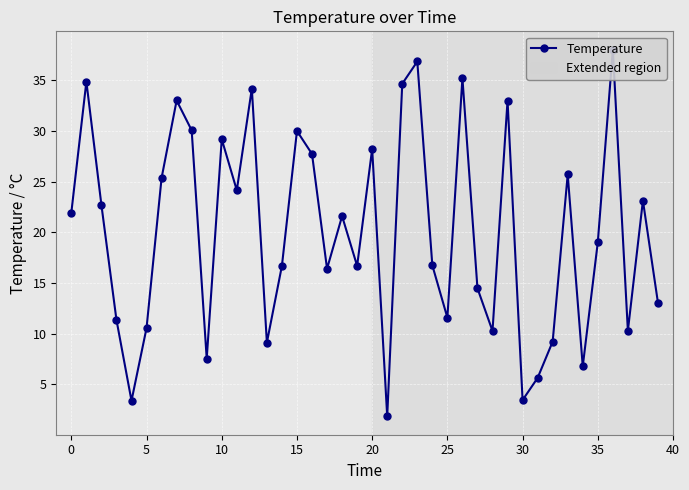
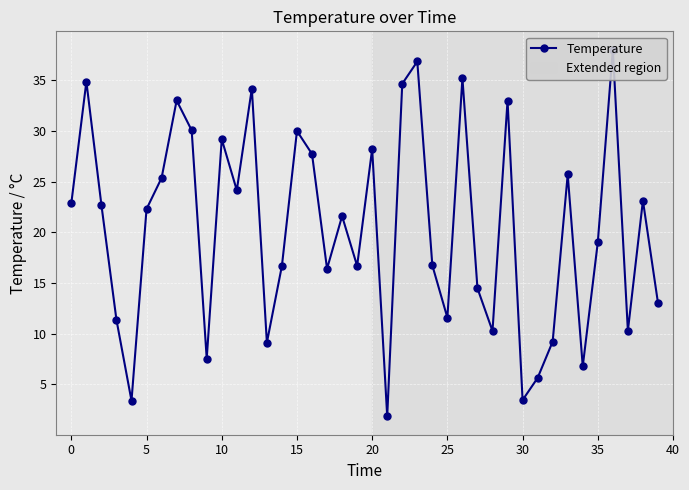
  {
-   "0": 22.0,
-   "5": 10.5,
+   "0": 22.9,
+   "5": 22.3,
    "10": 29.2,
    "15": 30.0,
    "20": 28.2,
    "25": 11.6,
    "30": 3.4,
    "35": 19.0
  }
